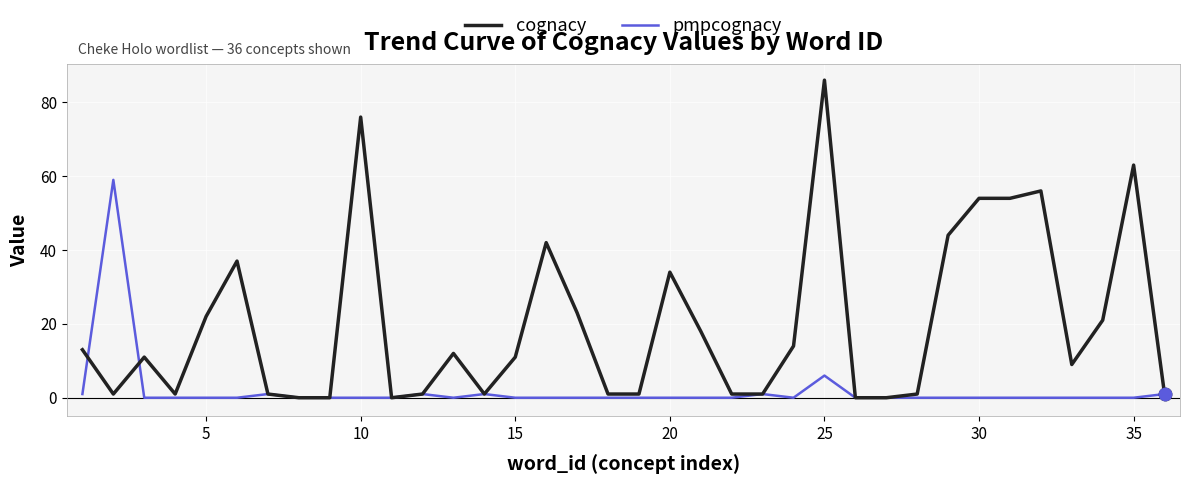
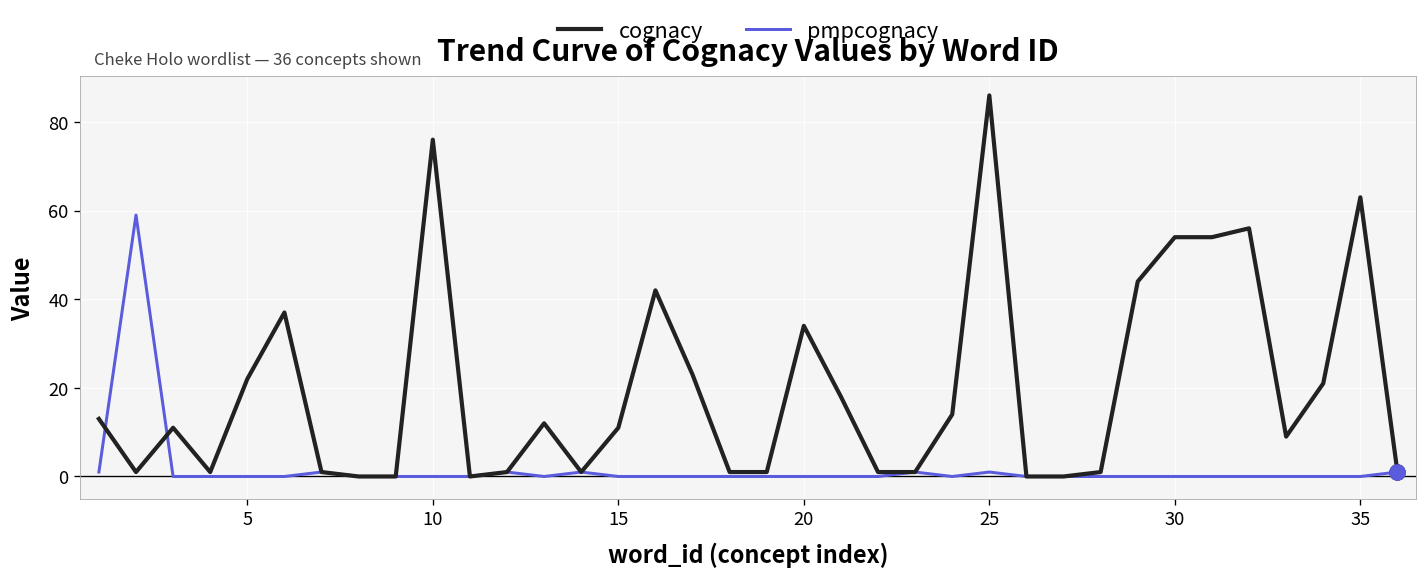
  {
    "pmpcognacy": {
      "5": 0,
      "10": 0,
      "15": 0,
      "20": 0,
-     "25": 6,
+     "25": 1,
      "30": 0,
      "35": 0
    }
  }
